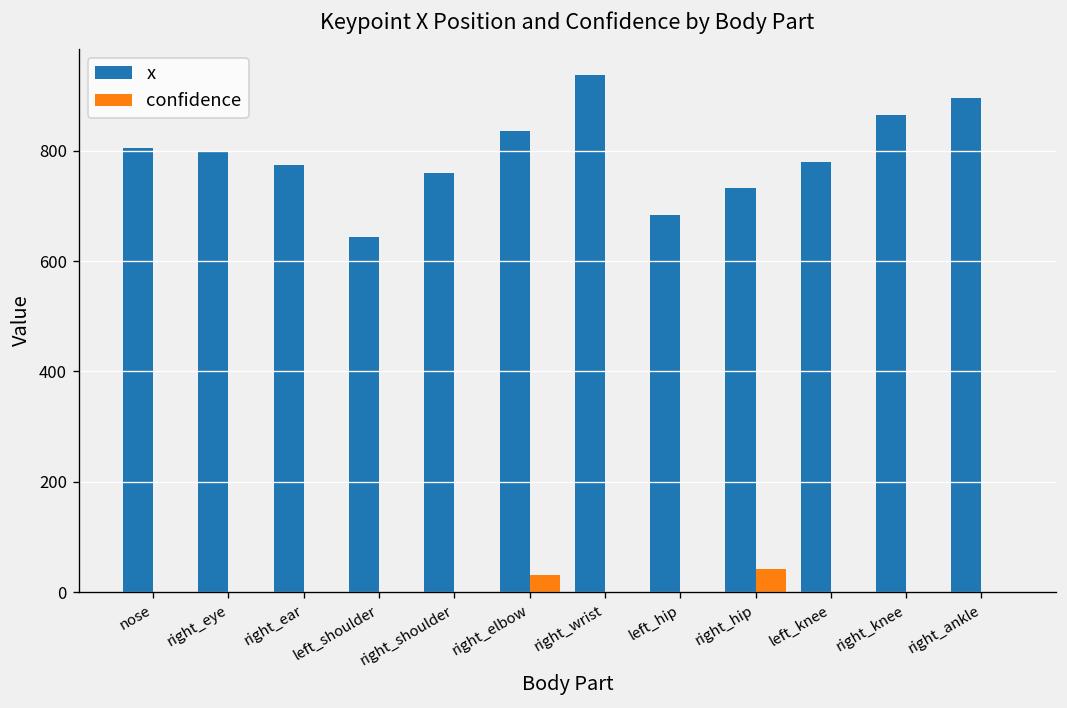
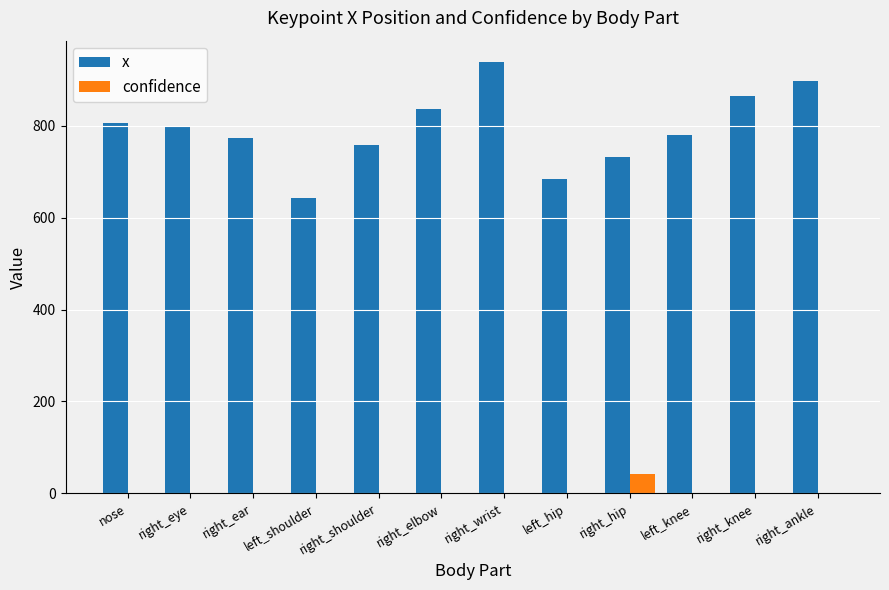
  {
    "x": {
      "nose": 810,
      "right_eye": 800,
      "right_ear": 770,
      "left_shoulder": 640,
      "right_shoulder": 760,
      "right_elbow": 840,
      "right_wrist": 940,
      "left_hip": 680,
      "right_hip": 730,
      "left_knee": 780,
      "right_knee": 860,
      "right_ankle": 900
    },
    "confidence": {
-     "right_elbow": 30,
+     "right_elbow": 0,
      "right_hip": 40
    }
  }
